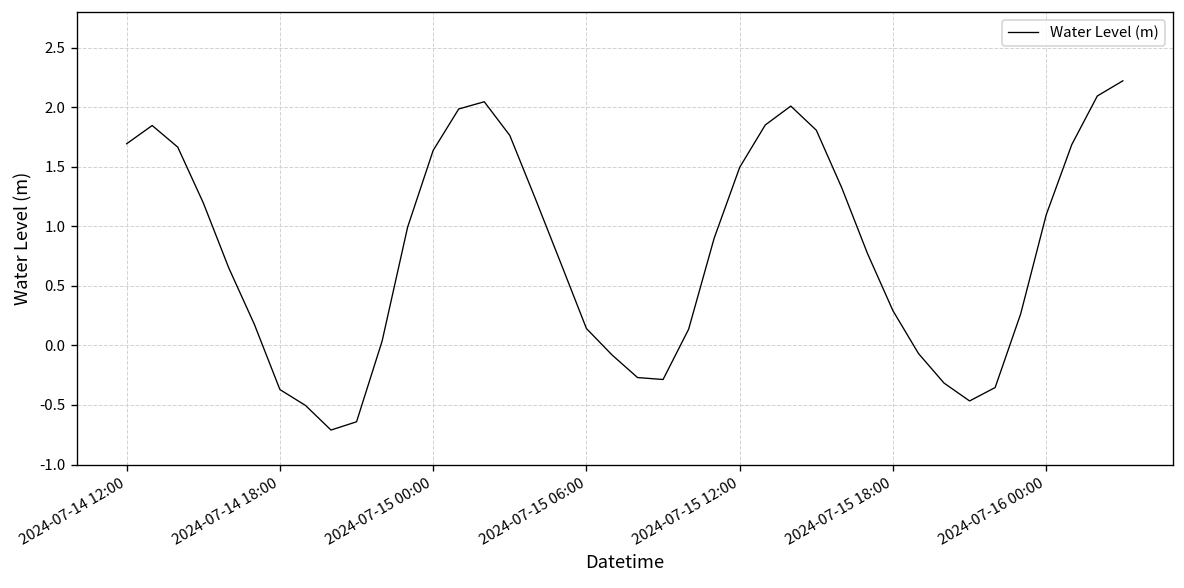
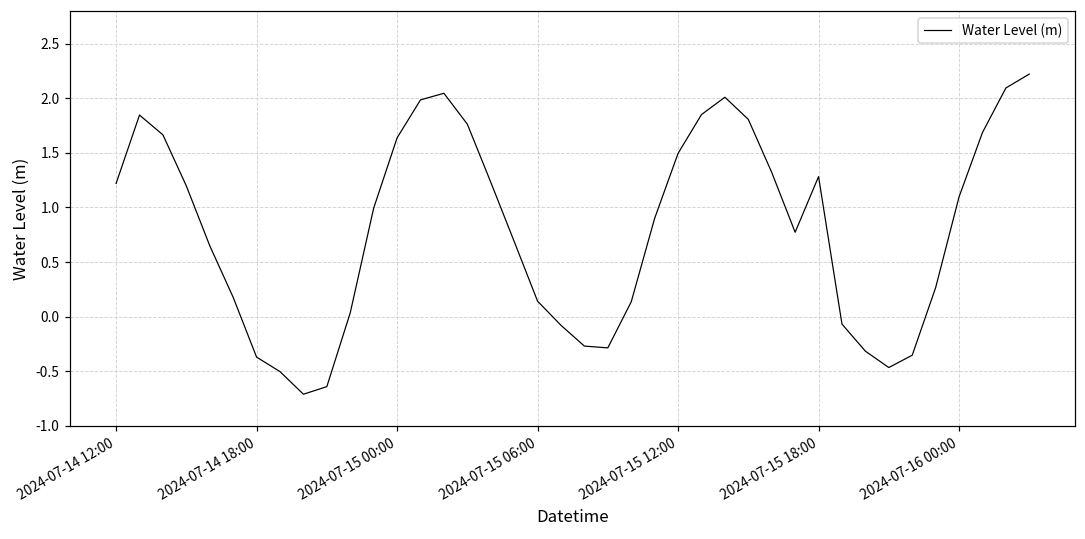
  {
-   "2024-07-14 12:00": 1.7,
+   "2024-07-14 12:00": 1.2,
    "2024-07-14 18:00": -0.4,
    "2024-07-15 00:00": 1.6,
    "2024-07-15 06:00": 0.1,
    "2024-07-15 12:00": 1.5,
-   "2024-07-15 18:00": 0.3,
+   "2024-07-15 18:00": 1.3,
    "2024-07-16 00:00": 1.1
  }
